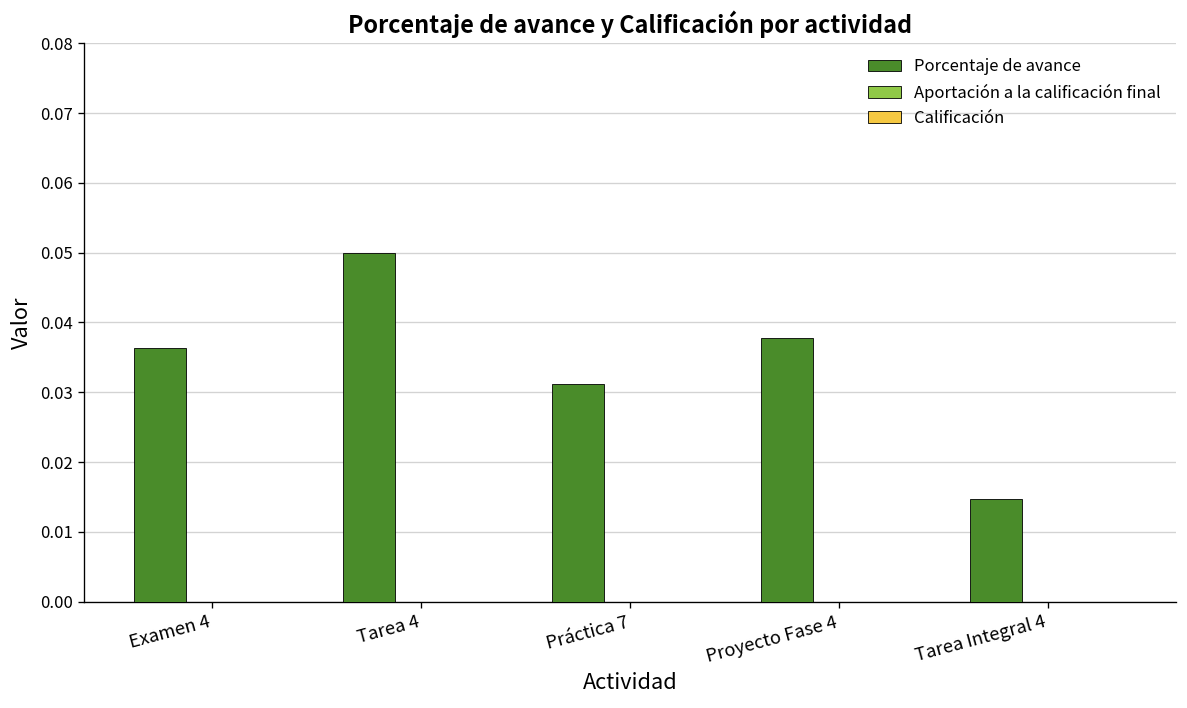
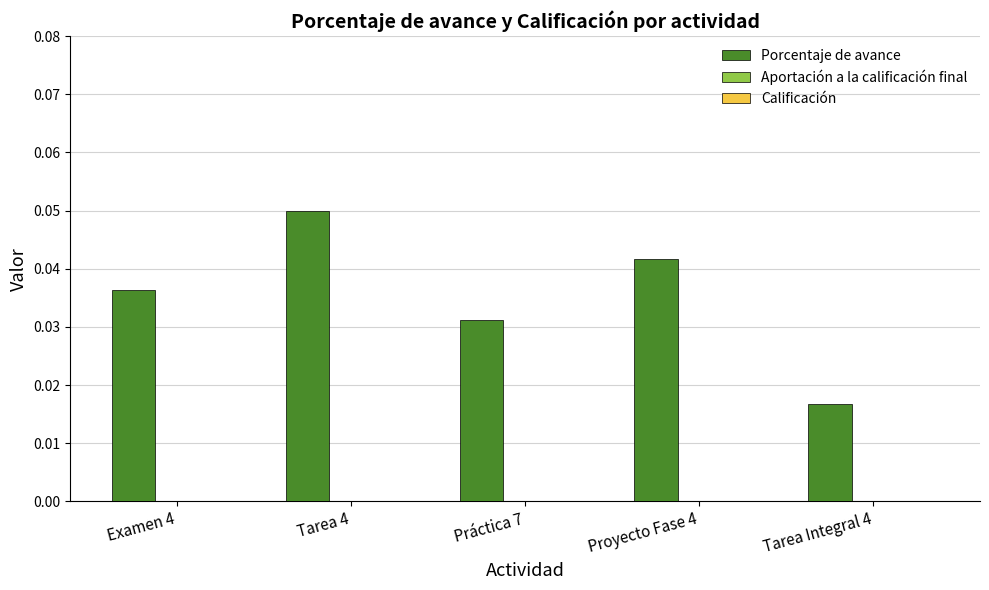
  {
    "Porcentaje de avance": {
      "Examen 4": 0.036,
      "Tarea 4": 0.050,
      "Práctica 7": 0.031,
-     "Proyecto Fase 4": 0.038,
-     "Tarea Integral 4": 0.015
+     "Proyecto Fase 4": 0.042,
+     "Tarea Integral 4": 0.017
    },
    "Aportación a la calificación final": {
      "Examen 4": 0.000,
      "Tarea 4": 0.000,
      "Práctica 7": 0.000,
      "Proyecto Fase 4": 0.000,
      "Tarea Integral 4": 0.000
    },
    "Calificación": {
      "Examen 4": 0.000,
      "Tarea 4": 0.000,
      "Práctica 7": 0.000,
      "Proyecto Fase 4": 0.000,
      "Tarea Integral 4": 0.000
    }
  }
